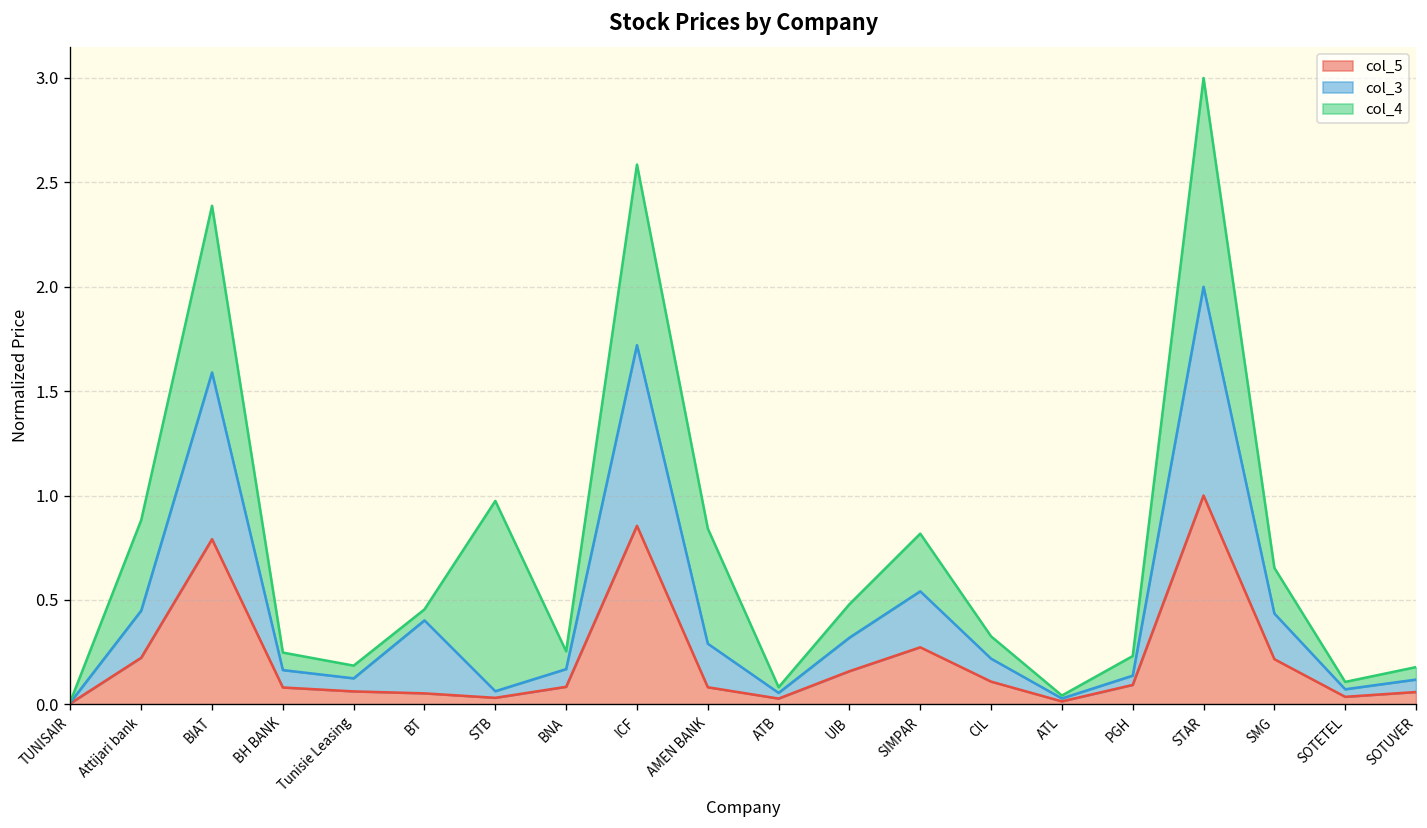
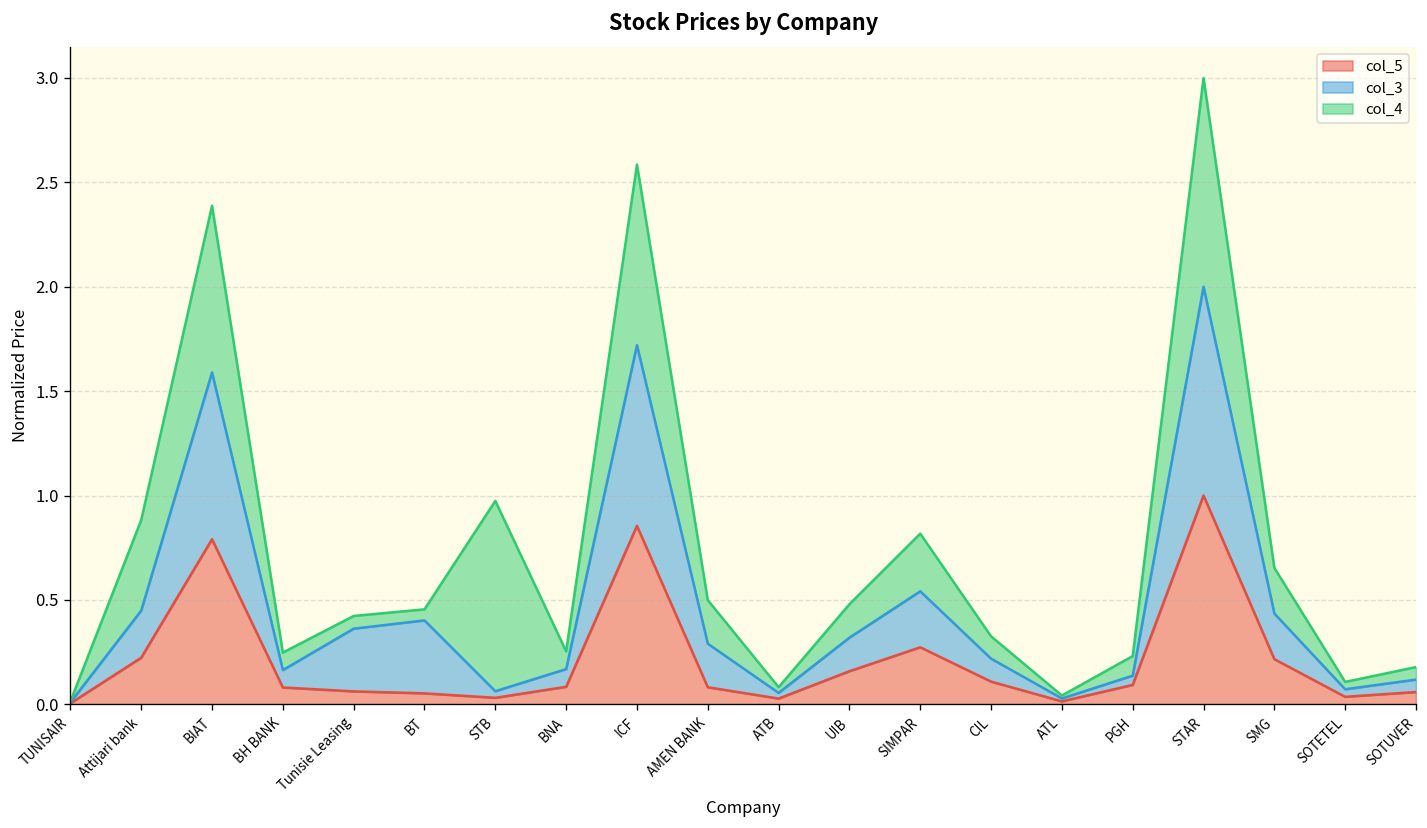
  {
    "col_5": {
      "Attijari bank": 0.22,
      "BIAT": 0.79,
      "BH BANK": 0.08,
      "Tunisie Leasing": 0.06,
      "BT": 0.05,
      "STB": 0.03,
      "BNA": 0.08,
      "ICF": 0.85,
      "AMEN BANK": 0.08,
      "ATB": 0.03,
      "UIB": 0.16,
      "SIMPAR": 0.27,
      "CIL": 0.11,
      "PGH": 0.09,
      "STAR": 1.00,
      "SMG": 0.22,
      "SOTETEL": 0.04,
      "SOTUVER": 0.06
    },
    "col_3": {
      "Attijari bank": 0.23,
      "BIAT": 0.80,
      "BH BANK": 0.08,
-     "Tunisie Leasing": 0.06,
+     "Tunisie Leasing": 0.30,
      "BT": 0.35,
      "STB": 0.03,
      "BNA": 0.08,
      "ICF": 0.87,
      "AMEN BANK": 0.21,
      "ATB": 0.03,
      "UIB": 0.16,
      "SIMPAR": 0.27,
      "CIL": 0.11,
      "PGH": 0.04,
      "STAR": 1.00,
      "SMG": 0.22,
      "SOTETEL": 0.04,
      "SOTUVER": 0.06
    },
    "col_4": {
      "Attijari bank": 0.43,
      "BIAT": 0.80,
      "BH BANK": 0.08,
      "Tunisie Leasing": 0.06,
      "BT": 0.05,
      "STB": 0.91,
      "BNA": 0.09,
      "ICF": 0.87,
-     "AMEN BANK": 0.55,
+     "AMEN BANK": 0.21,
      "ATB": 0.03,
      "UIB": 0.16,
      "SIMPAR": 0.28,
      "CIL": 0.11,
      "PGH": 0.09,
      "STAR": 1.00,
      "SMG": 0.22,
      "SOTETEL": 0.04,
      "SOTUVER": 0.06
    }
  }
